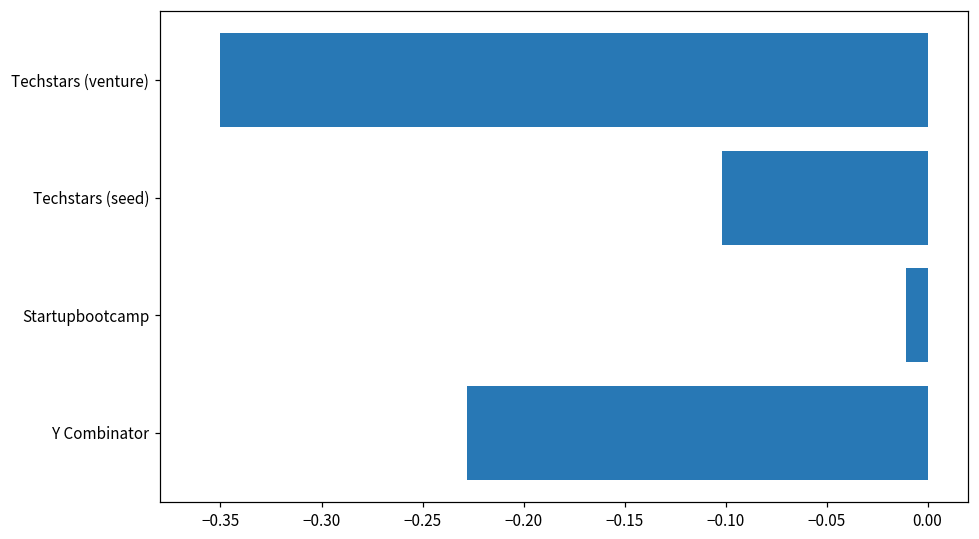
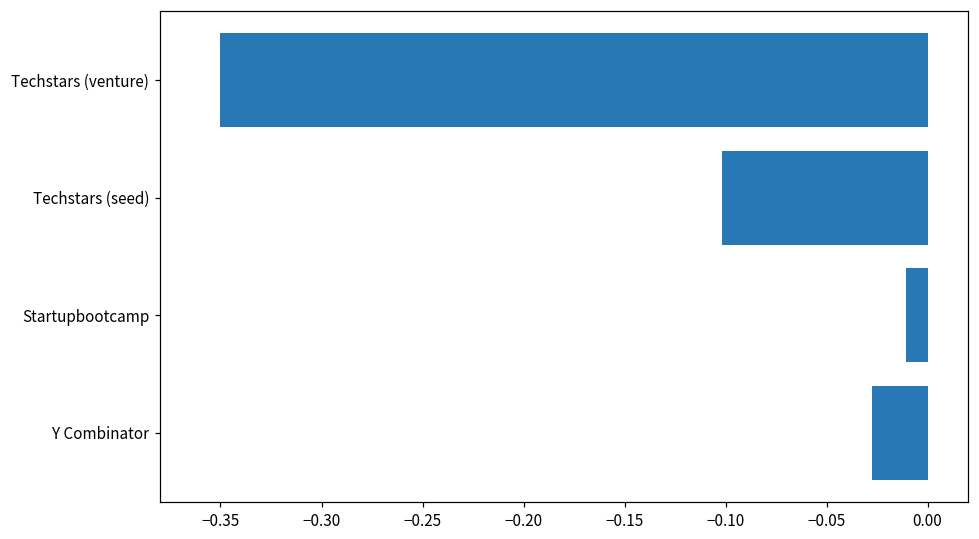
  {
    "Techstars (venture)": -0.350,
    "Techstars (seed)": -0.102,
    "Startupbootcamp": -0.011,
-   "Y Combinator": -0.228
+   "Y Combinator": -0.027
  }
